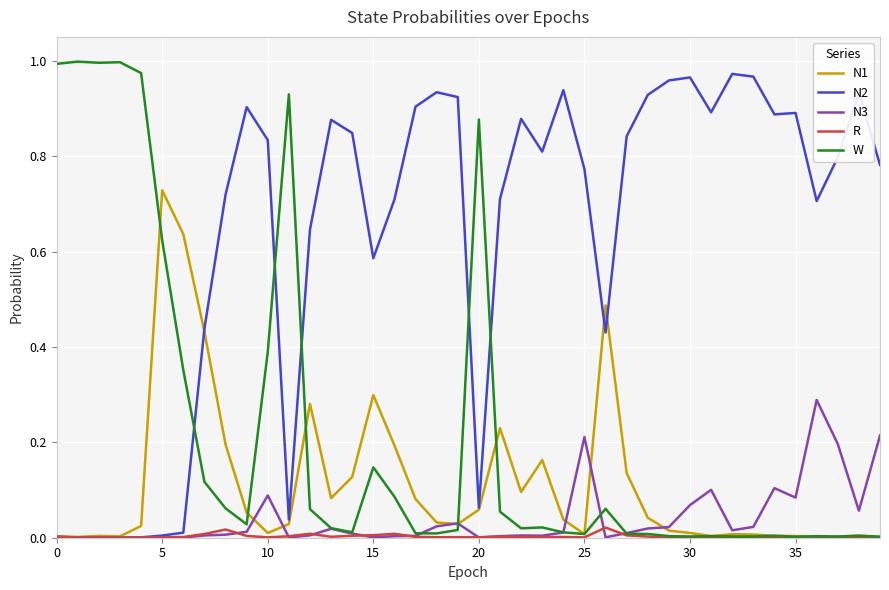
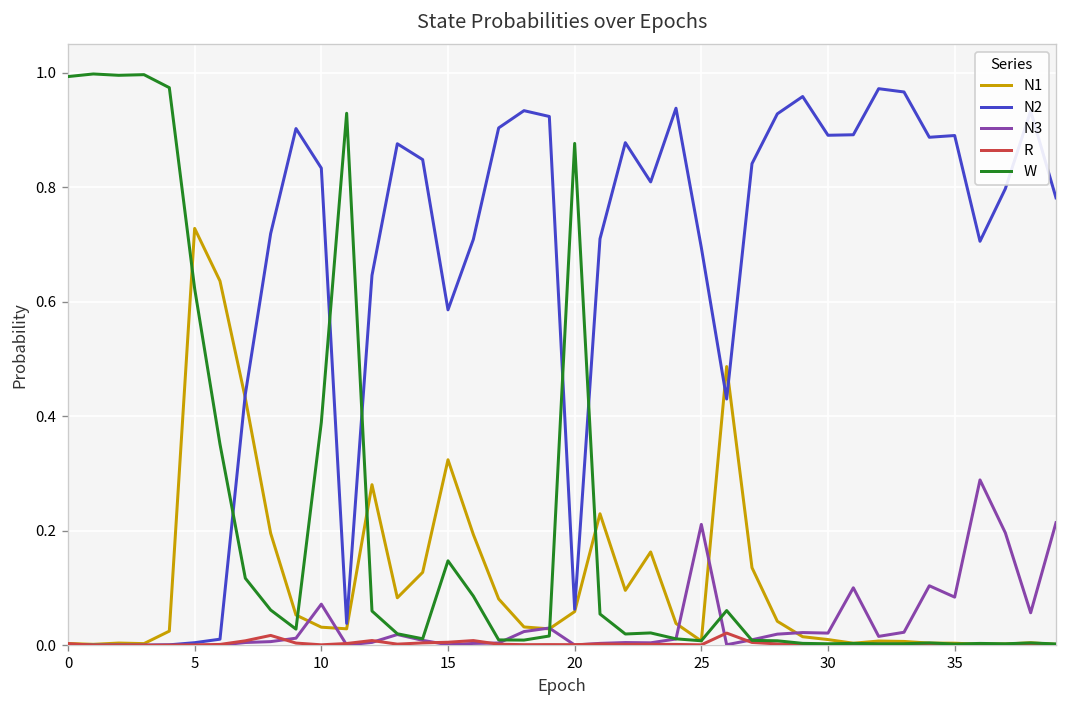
  {
    "N1": {
      "5": 0.73,
-     "10": 0.01,
-     "15": 0.30,
+     "10": 0.03,
+     "15": 0.32,
      "30": 0.01
    },
    "N2": {
      "10": 0.83,
      "15": 0.59,
-     "25": 0.77,
-     "30": 0.97,
+     "25": 0.69,
+     "30": 0.89,
      "35": 0.89
    },
    "N3": {
-     "10": 0.09,
+     "10": 0.07,
      "25": 0.21,
-     "30": 0.07,
+     "30": 0.02,
      "35": 0.08
    },
    "R": {
      "10": 0.00,
      "25": 0.00
    },
    "W": {
      "0": 0.99,
      "5": 0.62,
      "10": 0.39,
      "15": 0.15,
      "20": 0.88
    }
  }
